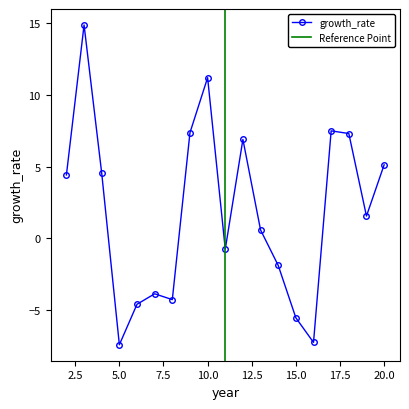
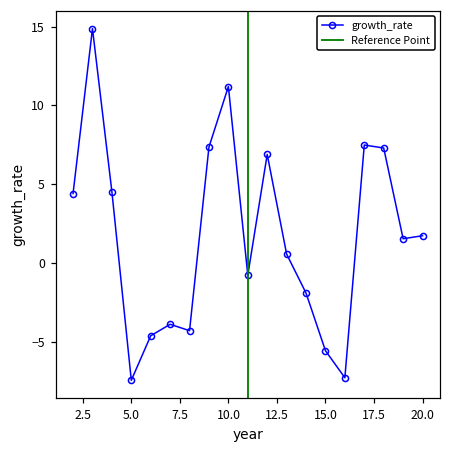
  {
    "5.0": -7.4,
    "10.0": 11.2,
    "15.0": -5.6,
-   "20.0": 5.1
+   "20.0": 1.7
  }
